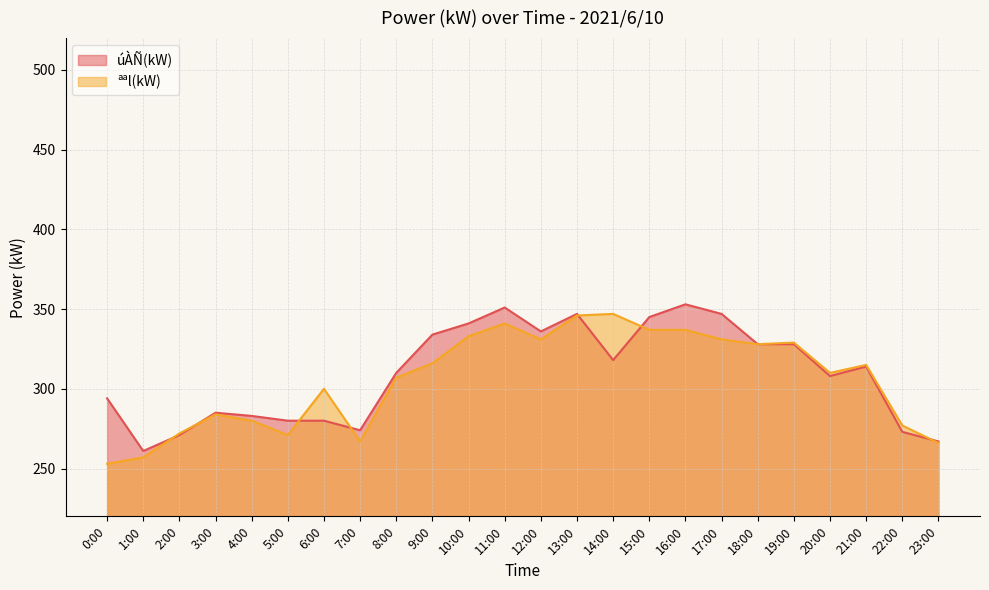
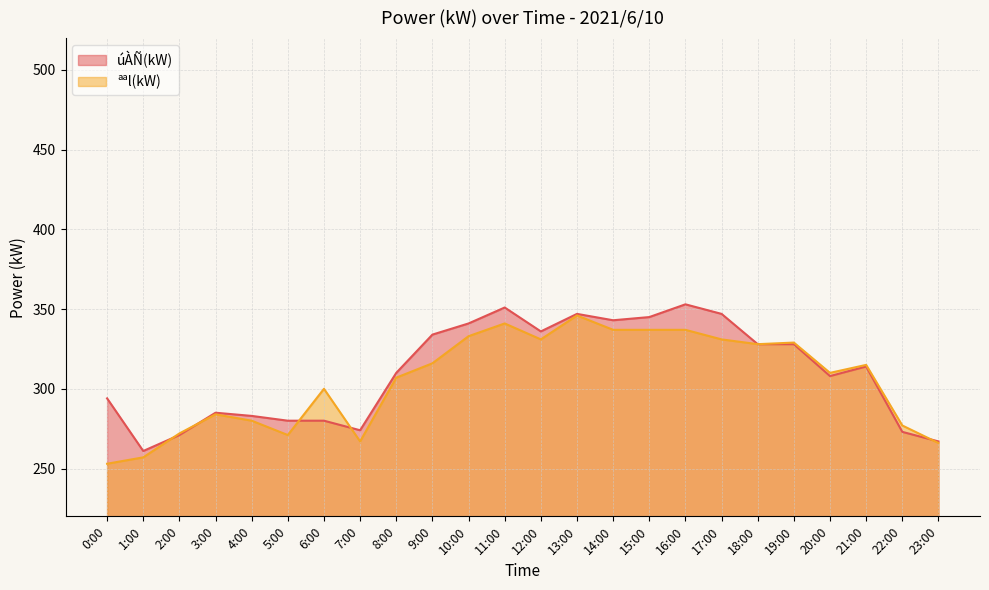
  {
    "úÀÑ(kW)": {
      "0:00": 294,
      "1:00": 261,
      "4:00": 283,
      "5:00": 280,
      "6:00": 280,
      "7:00": 274,
      "8:00": 310,
      "9:00": 334,
      "10:00": 341,
      "11:00": 351,
      "12:00": 336,
-     "14:00": 318,
+     "14:00": 343,
      "15:00": 345,
      "16:00": 353,
      "17:00": 347,
      "20:00": 308,
      "22:00": 273
    },
    "ªªl(kW)": {
      "0:00": 253,
      "1:00": 257,
      "4:00": 280,
      "5:00": 271,
      "6:00": 300,
      "7:00": 267,
      "8:00": 307,
      "9:00": 316,
      "10:00": 333,
      "11:00": 341,
      "12:00": 331,
-     "14:00": 347,
+     "14:00": 337,
      "15:00": 337,
      "16:00": 337,
      "17:00": 331,
      "20:00": 310,
      "22:00": 277
    }
  }
